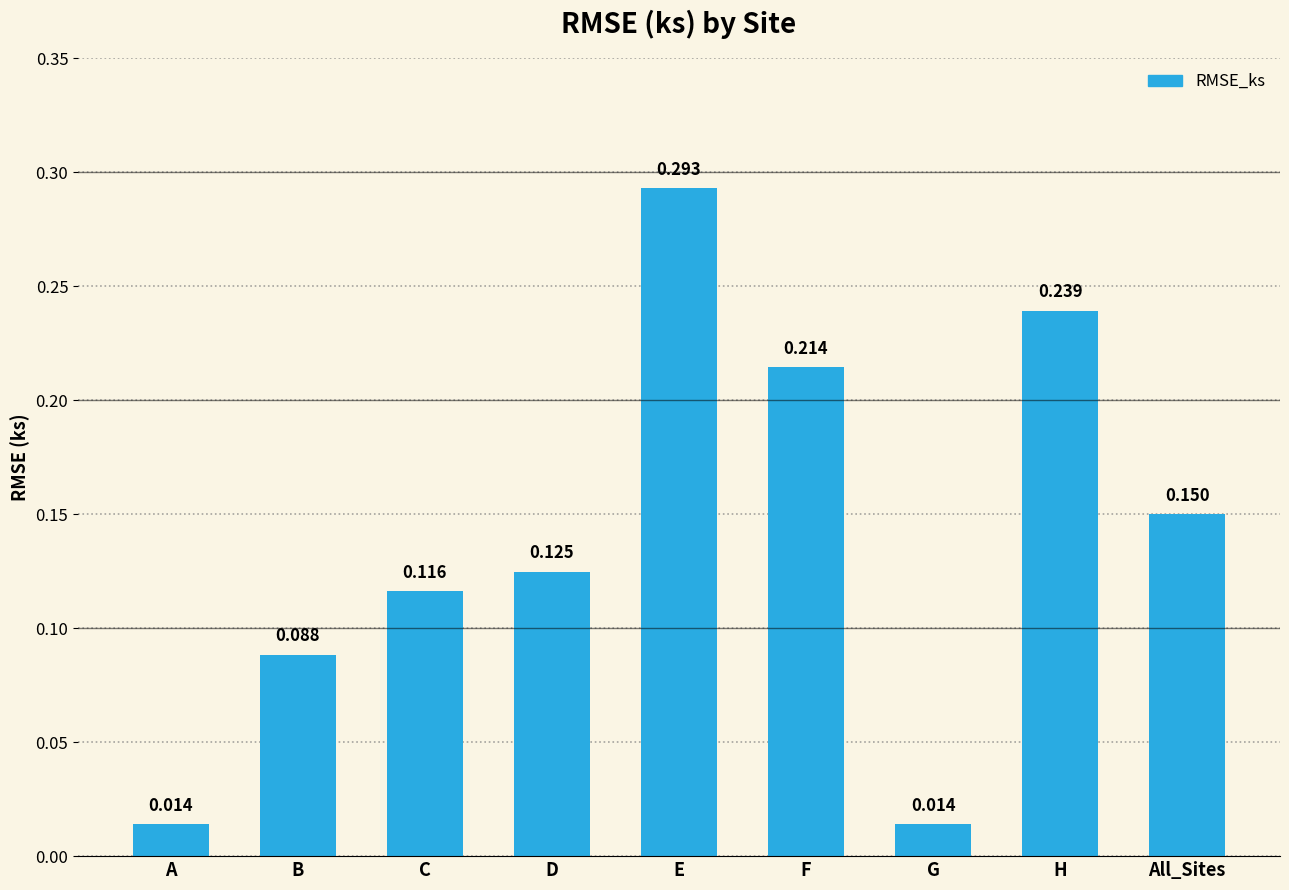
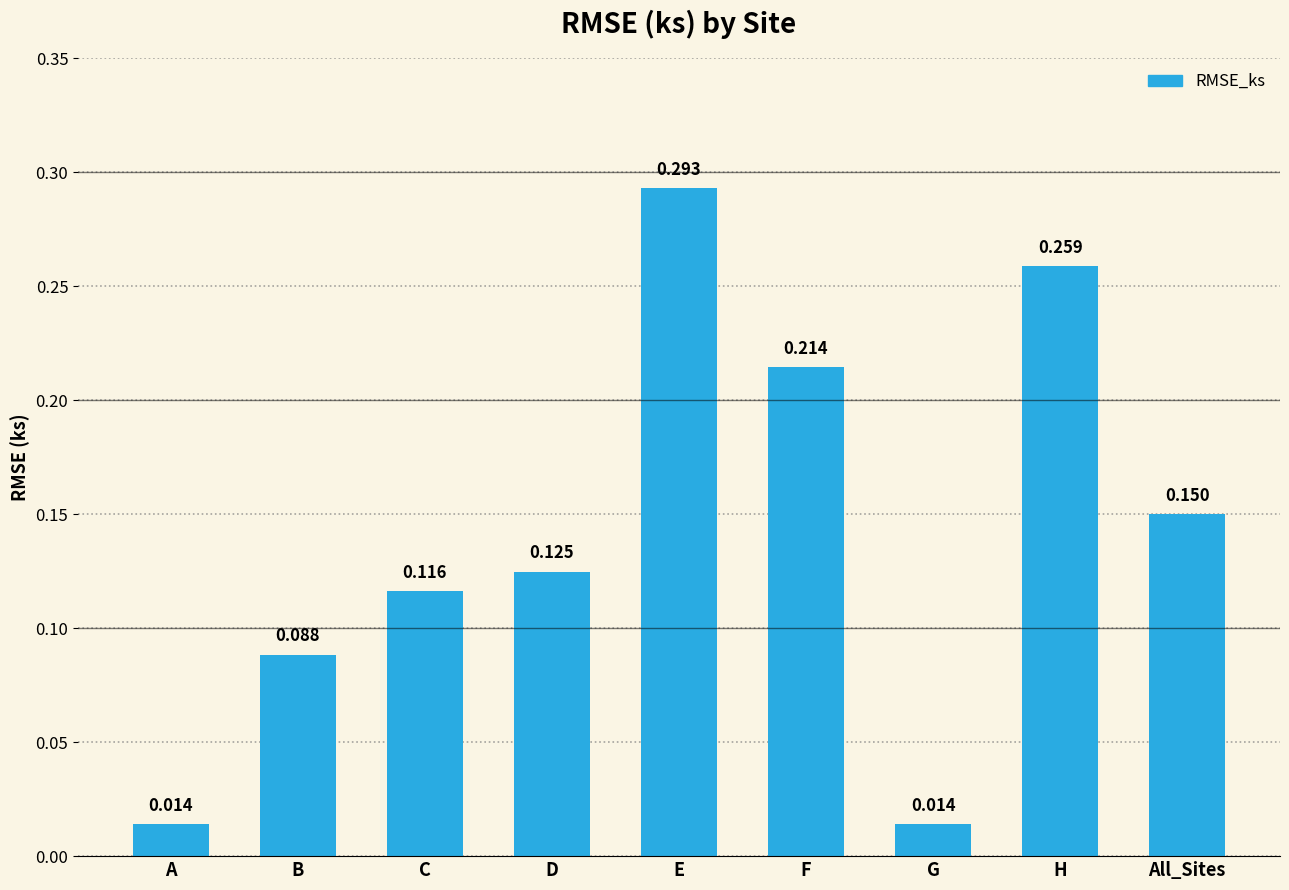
  {
    "A": 0.014,
    "B": 0.088,
    "C": 0.116,
    "D": 0.125,
    "E": 0.293,
    "F": 0.214,
    "G": 0.014,
-   "H": 0.239,
+   "H": 0.259,
    "All_Sites": 0.150
  }
